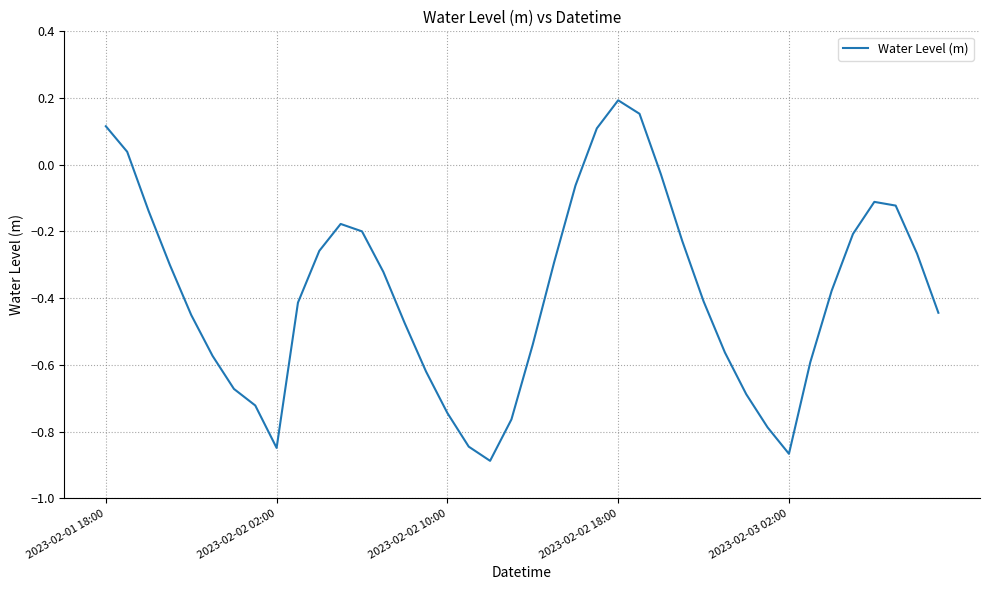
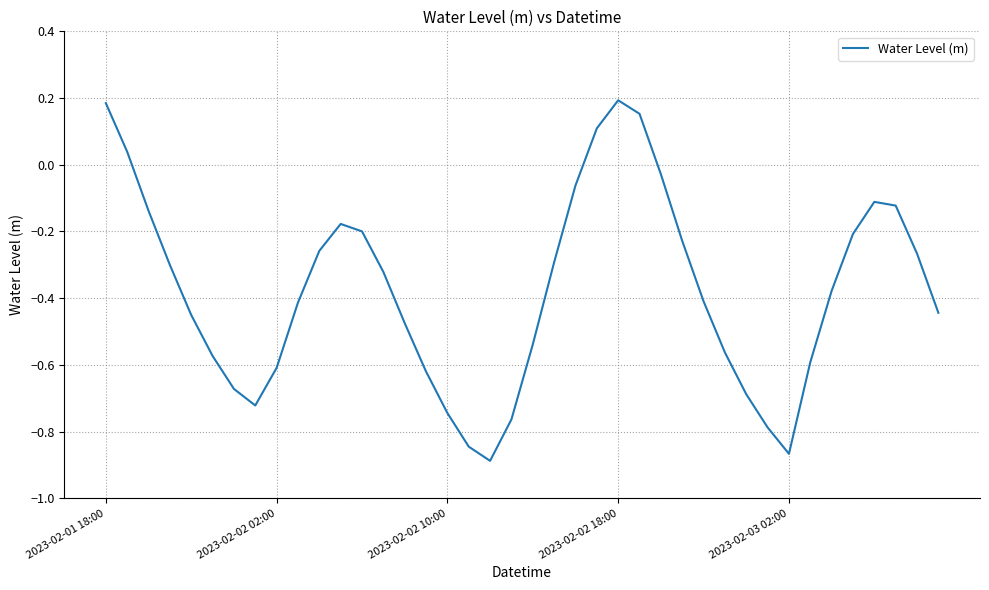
  {
-   "2023-02-01 18:00": 0.12,
-   "2023-02-02 02:00": -0.85,
+   "2023-02-01 18:00": 0.18,
+   "2023-02-02 02:00": -0.61,
    "2023-02-02 10:00": -0.74,
    "2023-02-02 18:00": 0.19,
    "2023-02-03 02:00": -0.87
  }
